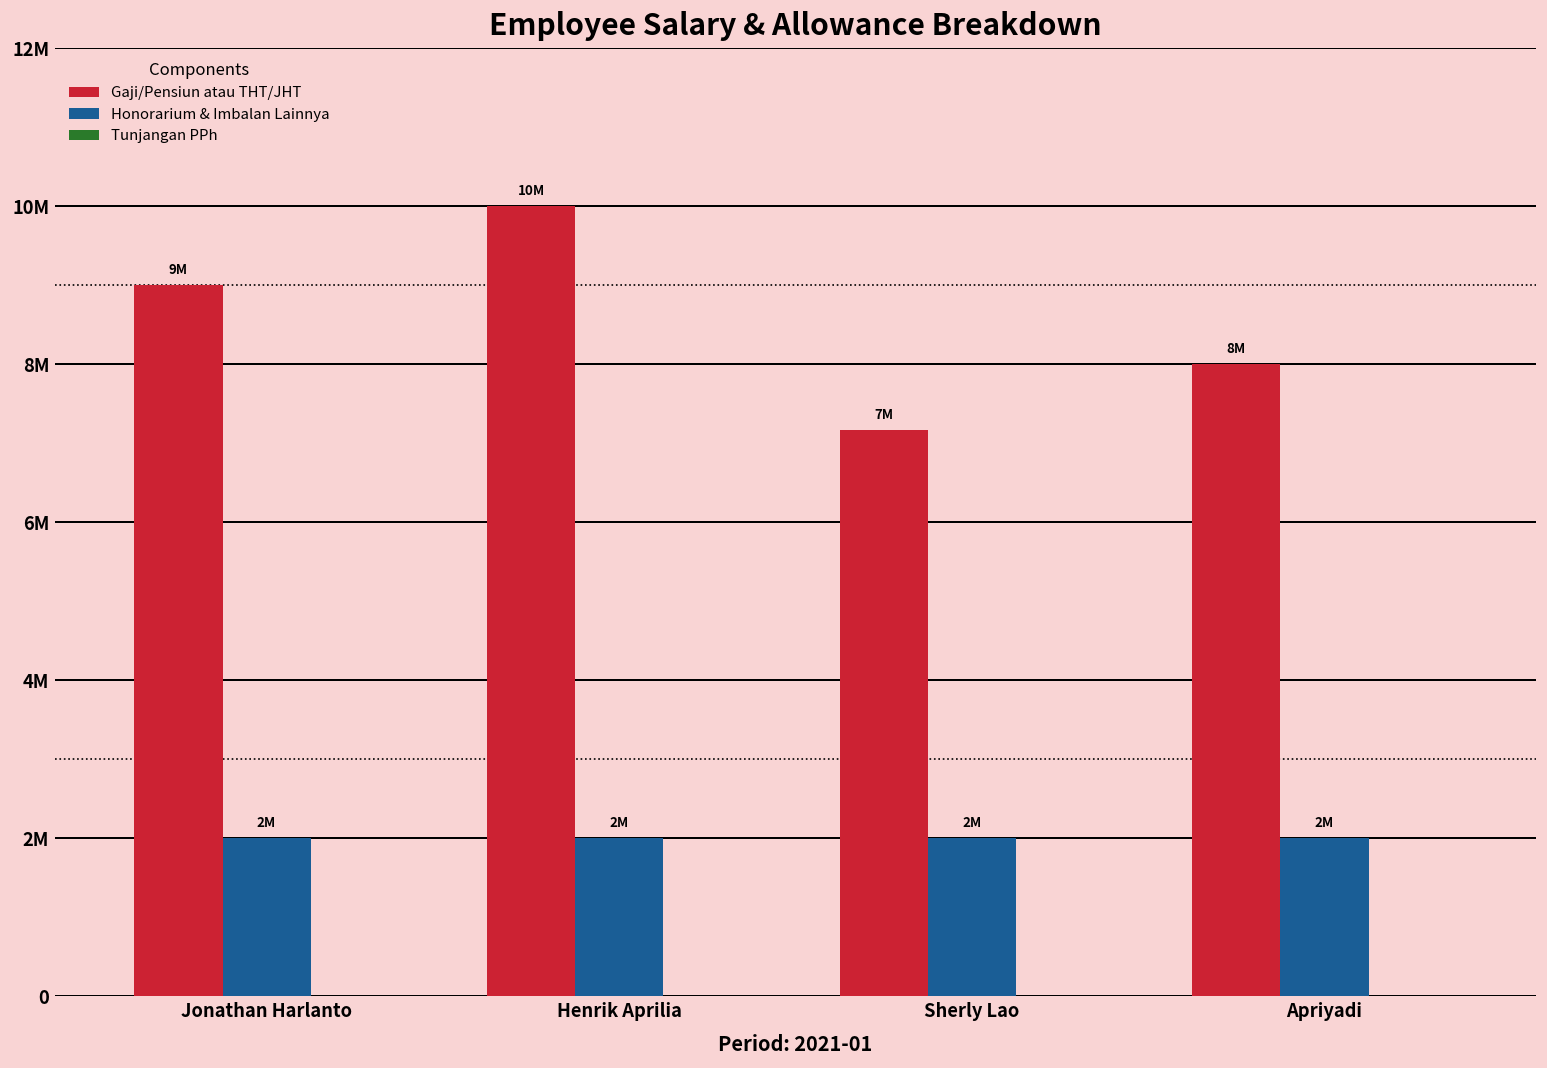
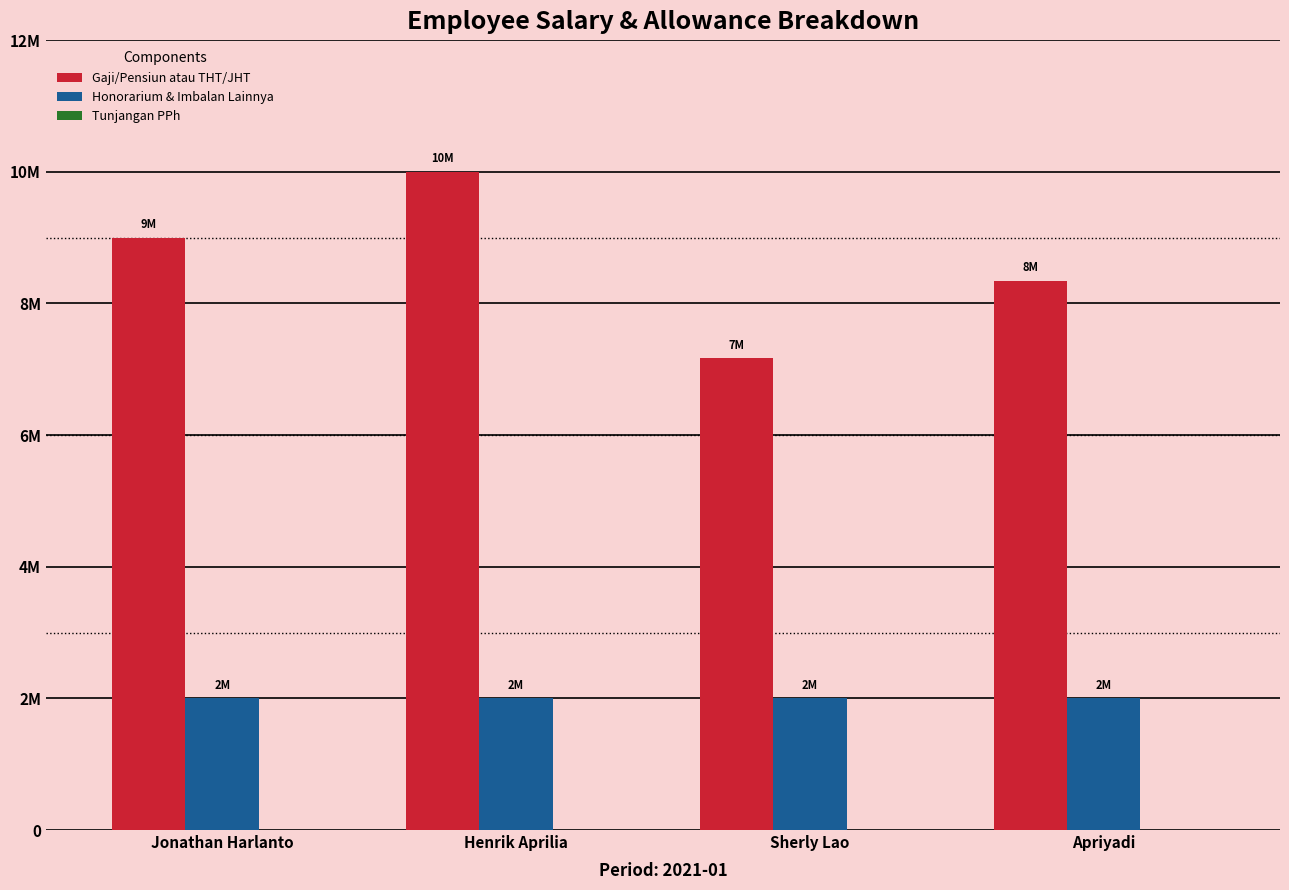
  {
    "Gaji/Pensiun atau THT/JHT": {
-     "Apriyadi": "8000000"
+     "Apriyadi": "8300000"
    },
    "Honorarium & Imbalan Lainnya": {
      "Jonathan Harlanto": "2M",
      "Henrik Aprilia": "2M",
      "Sherly Lao": "2M",
      "Apriyadi": "2M"
    },
    "Tunjangan PPh": {
      "Jonathan Harlanto": "0",
      "Henrik Aprilia": "0",
      "Sherly Lao": "0",
      "Apriyadi": "0"
    }
  }
